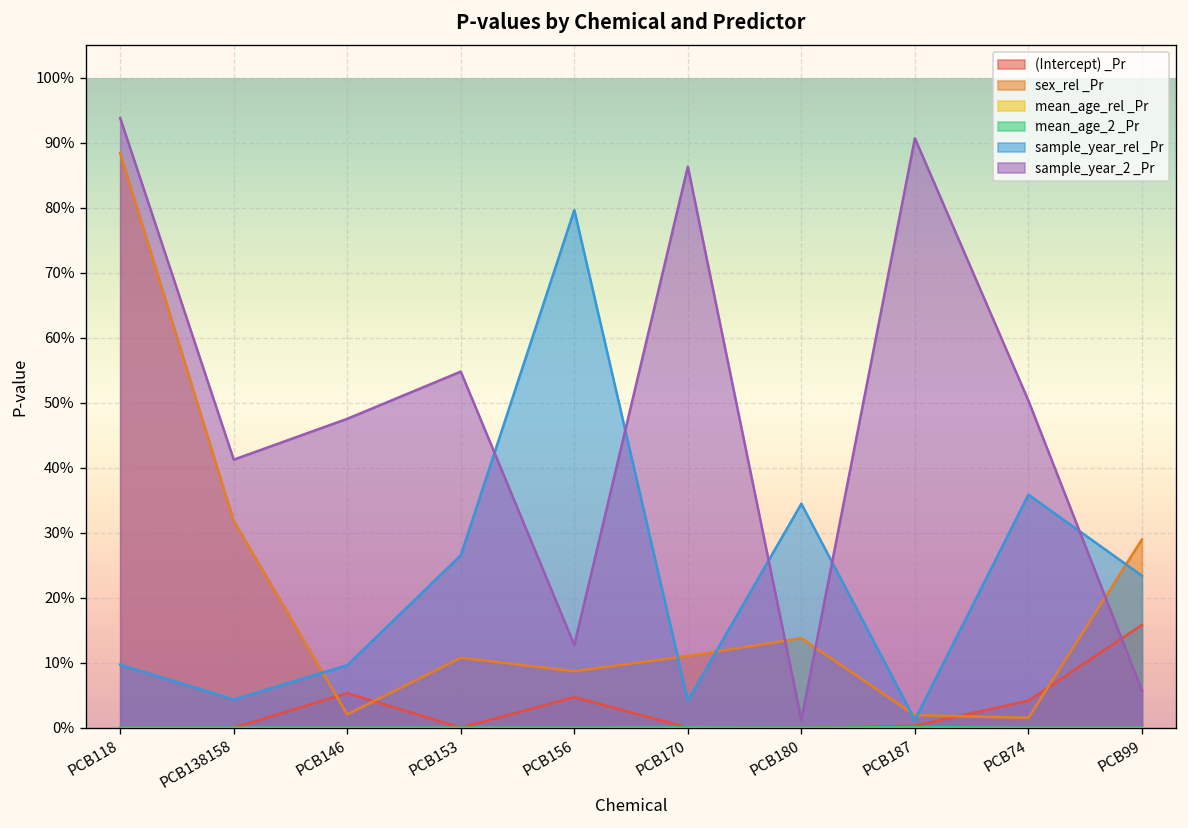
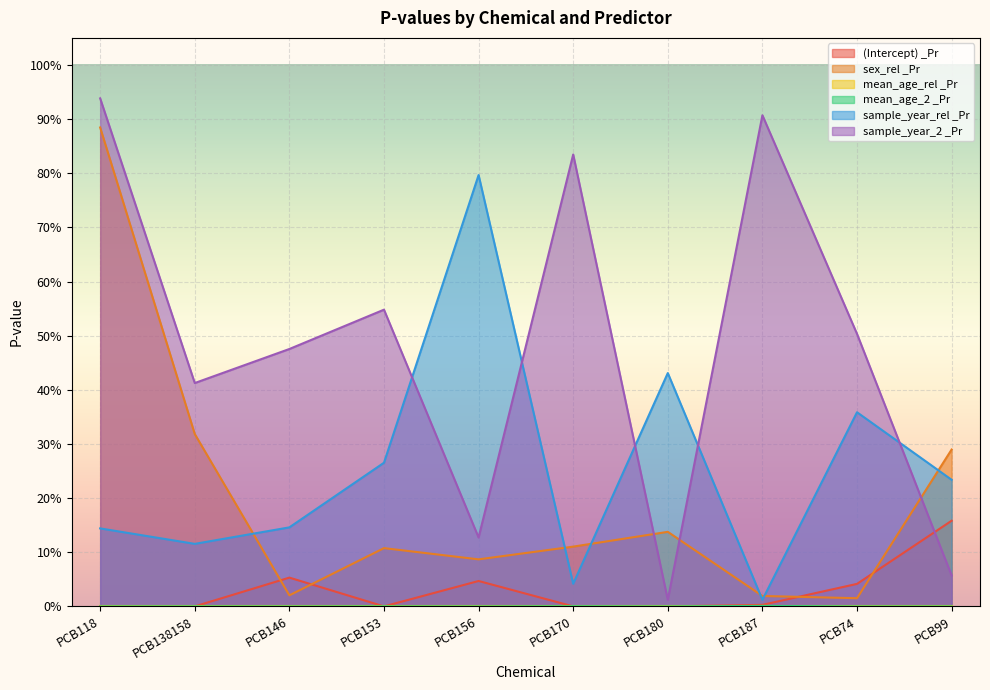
  {
    "mean_age_2 _Pr": {
      "PCB146": "0%",
      "PCB156": "0%",
      "PCB74": "0%",
      "PCB99": "0%"
    },
    "sample_year_rel _Pr": {
-     "PCB118": "10%",
-     "PCB138158": "4%",
-     "PCB146": "10%",
+     "PCB118": "14%",
+     "PCB138158": "12%",
+     "PCB146": "15%",
      "PCB153": "27%",
      "PCB156": "80%",
      "PCB170": "4%",
-     "PCB180": "34%",
+     "PCB180": "43%",
      "PCB187": "1%",
      "PCB74": "36%",
      "PCB99": "23%"
    },
    "sample_year_2 _Pr": {
      "PCB118": "94%",
      "PCB138158": "41%",
      "PCB146": "48%",
      "PCB153": "55%",
      "PCB156": "13%",
-     "PCB170": "86%",
+     "PCB170": "83%",
      "PCB180": "1%",
      "PCB187": "91%",
      "PCB74": "50%",
      "PCB99": "6%"
    }
  }
